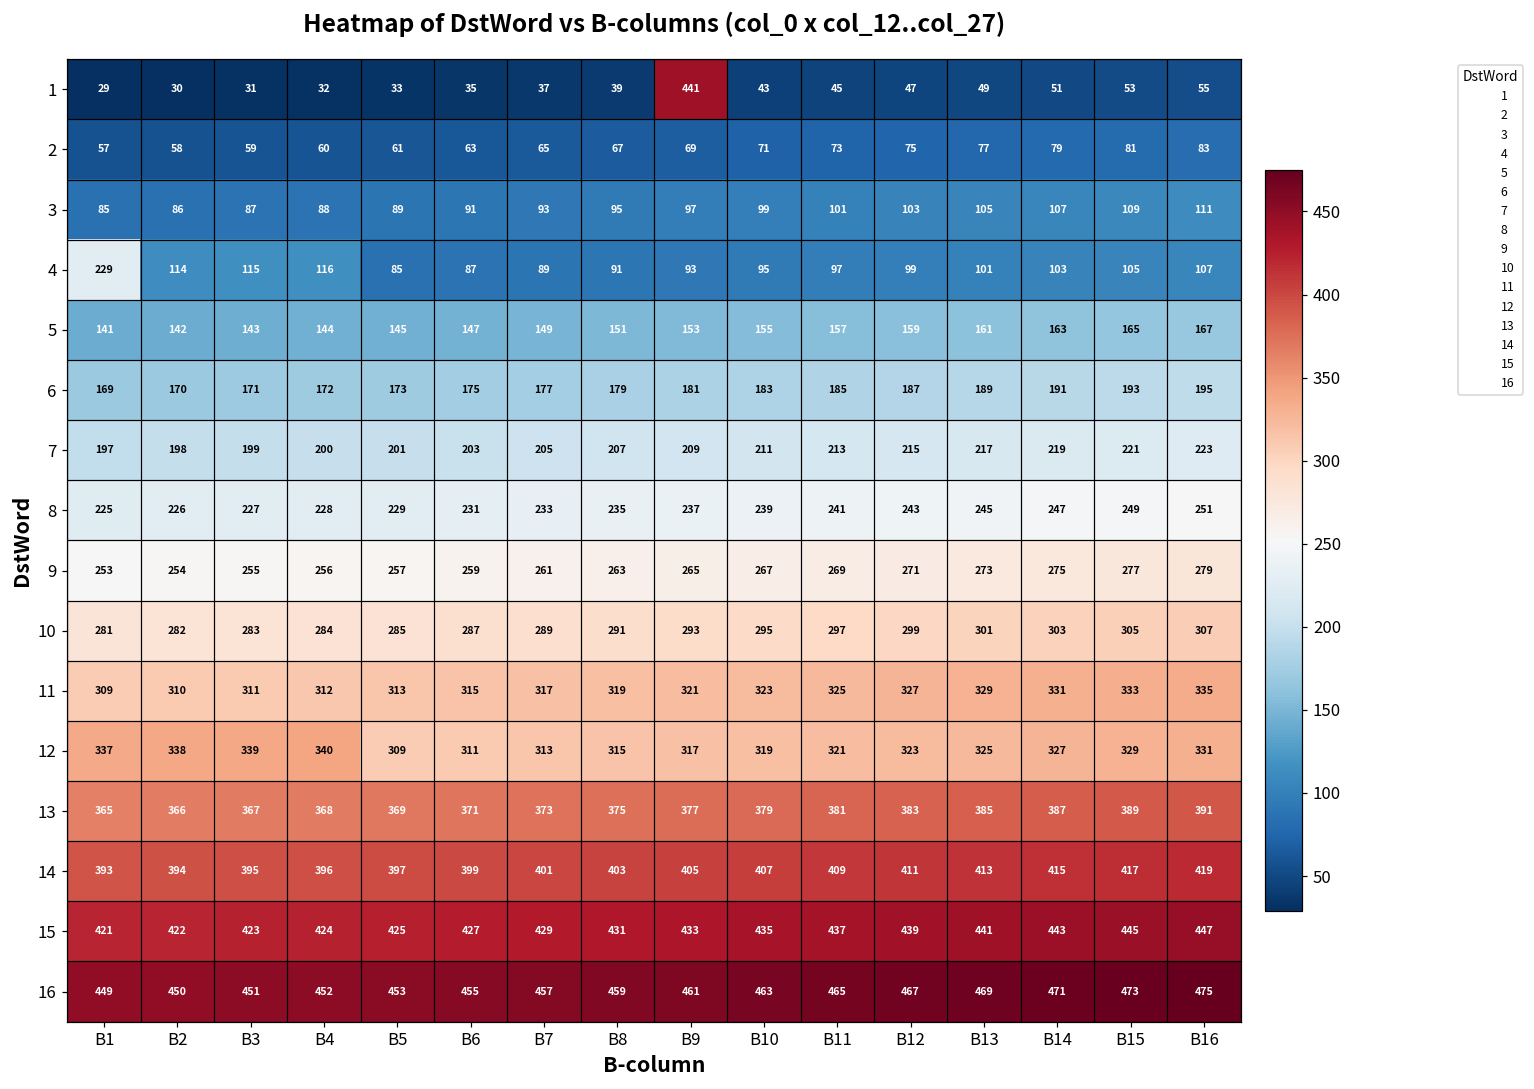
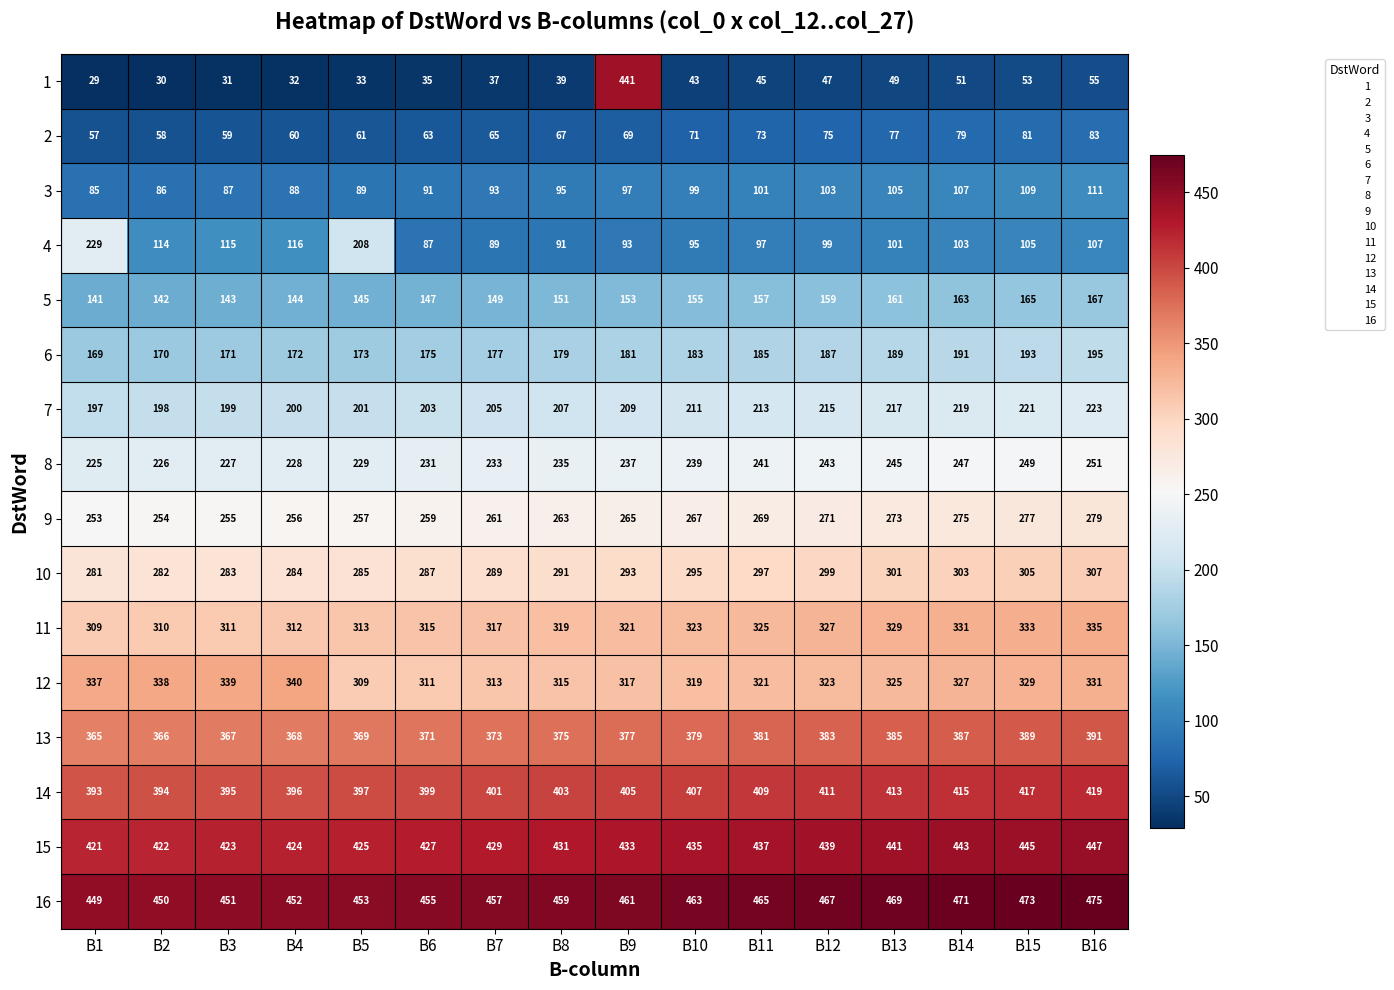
  {
    "4": {
      "B1": 229,
      "B2": 114,
      "B3": 115,
      "B4": 116,
-     "B5": 85,
+     "B5": 208,
      "B6": 87,
      "B7": 89,
      "B8": 91,
      "B9": 93,
      "B10": 95,
      "B11": 97,
      "B12": 99,
      "B13": 101,
      "B14": 103,
      "B15": 105,
      "B16": 107
    }
  }
